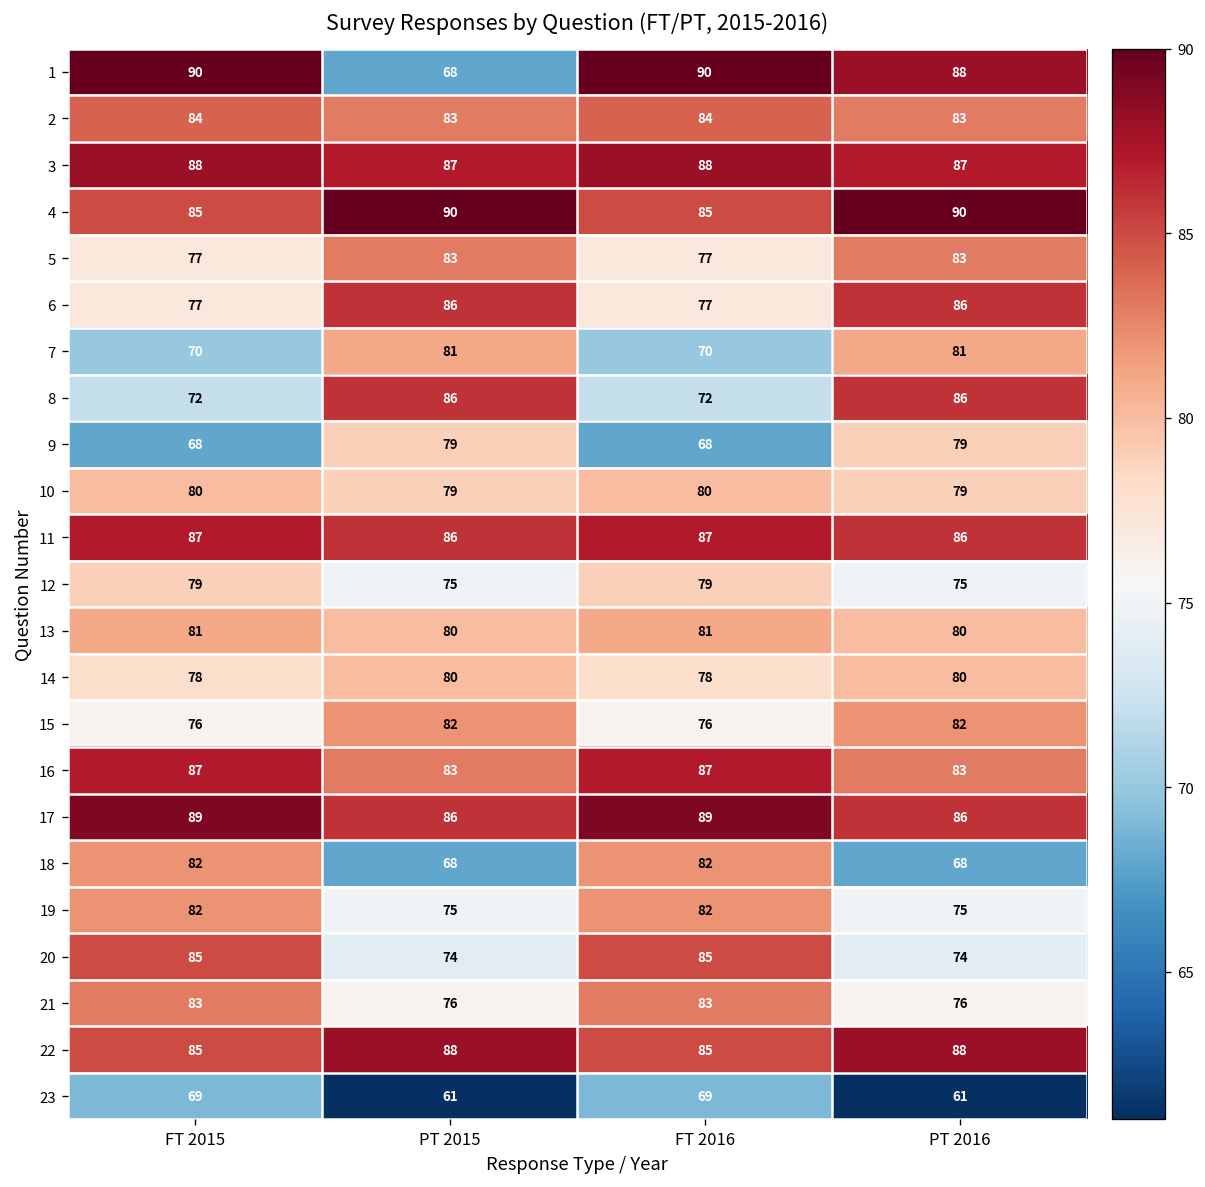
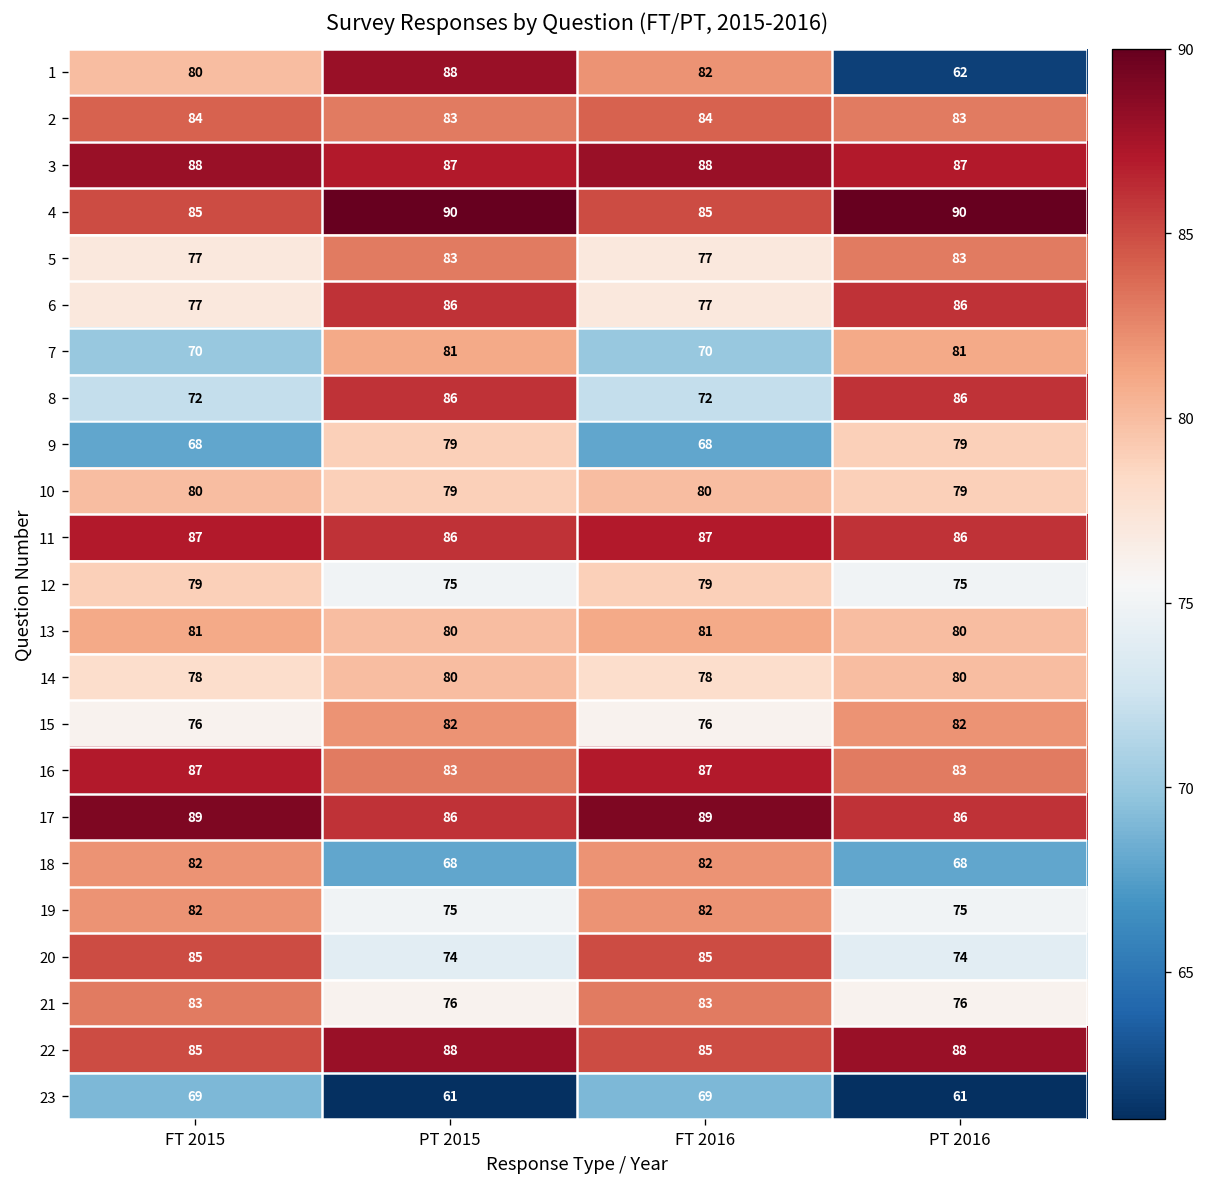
  {
    "1": {
-     "FT 2015": 90,
-     "PT 2015": 68,
-     "FT 2016": 90,
-     "PT 2016": 88
+     "FT 2015": 80,
+     "PT 2015": 88,
+     "FT 2016": 82,
+     "PT 2016": 62
    },
    "2": {
      "FT 2015": 84,
      "PT 2015": 83,
      "FT 2016": 84,
      "PT 2016": 83
    },
    "3": {
      "FT 2015": 88,
      "PT 2015": 87,
      "FT 2016": 88,
      "PT 2016": 87
    },
    "4": {
      "FT 2015": 85,
      "PT 2015": 90,
      "FT 2016": 85,
      "PT 2016": 90
    },
    "5": {
      "FT 2015": 77,
      "PT 2015": 83,
      "FT 2016": 77,
      "PT 2016": 83
    },
    "6": {
      "FT 2015": 77,
      "PT 2015": 86,
      "FT 2016": 77,
      "PT 2016": 86
    },
    "7": {
      "FT 2015": 70,
      "PT 2015": 81,
      "FT 2016": 70,
      "PT 2016": 81
    },
    "8": {
      "FT 2015": 72,
      "PT 2015": 86,
      "FT 2016": 72,
      "PT 2016": 86
    },
    "9": {
      "FT 2015": 68,
      "PT 2015": 79,
      "FT 2016": 68,
      "PT 2016": 79
    },
    "10": {
      "FT 2015": 80,
      "PT 2015": 79,
      "FT 2016": 80,
      "PT 2016": 79
    },
    "11": {
      "FT 2015": 87,
      "PT 2015": 86,
      "FT 2016": 87,
      "PT 2016": 86
    },
    "12": {
      "FT 2015": 79,
      "PT 2015": 75,
      "FT 2016": 79,
      "PT 2016": 75
    },
    "13": {
      "FT 2015": 81,
      "PT 2015": 80,
      "FT 2016": 81,
      "PT 2016": 80
    },
    "14": {
      "FT 2015": 78,
      "PT 2015": 80,
      "FT 2016": 78,
      "PT 2016": 80
    },
    "15": {
      "FT 2015": 76,
      "PT 2015": 82,
      "FT 2016": 76,
      "PT 2016": 82
    },
    "16": {
      "FT 2015": 87,
      "PT 2015": 83,
      "FT 2016": 87,
      "PT 2016": 83
    },
    "17": {
      "FT 2015": 89,
      "PT 2015": 86,
      "FT 2016": 89,
      "PT 2016": 86
    },
    "18": {
      "FT 2015": 82,
      "PT 2015": 68,
      "FT 2016": 82,
      "PT 2016": 68
    },
    "19": {
      "FT 2015": 82,
      "PT 2015": 75,
      "FT 2016": 82,
      "PT 2016": 75
    },
    "20": {
      "FT 2015": 85,
      "PT 2015": 74,
      "FT 2016": 85,
      "PT 2016": 74
    },
    "21": {
      "FT 2015": 83,
      "PT 2015": 76,
      "FT 2016": 83,
      "PT 2016": 76
    },
    "22": {
      "FT 2015": 85,
      "PT 2015": 88,
      "FT 2016": 85,
      "PT 2016": 88
    },
    "23": {
      "FT 2015": 69,
      "PT 2015": 61,
      "FT 2016": 69,
      "PT 2016": 61
    }
  }
